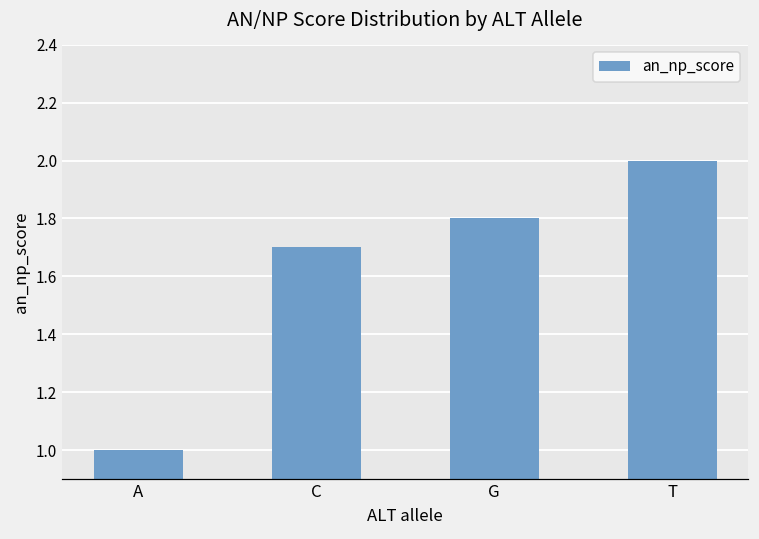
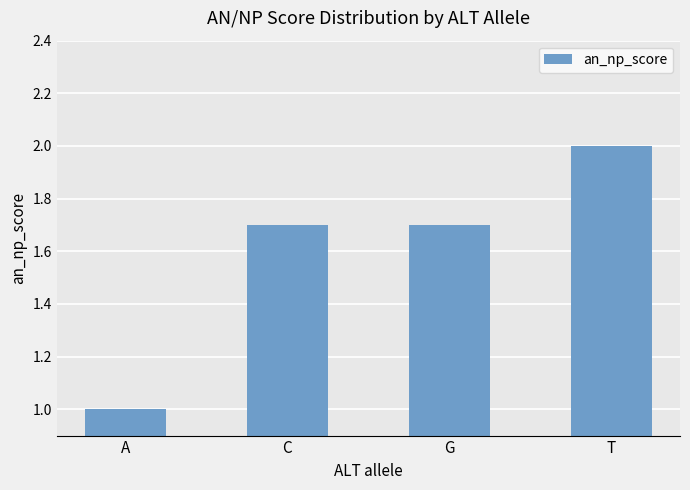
  {
    "A": 1.0,
    "C": 1.7,
-   "G": 1.8,
+   "G": 1.7,
    "T": 2.0
  }
